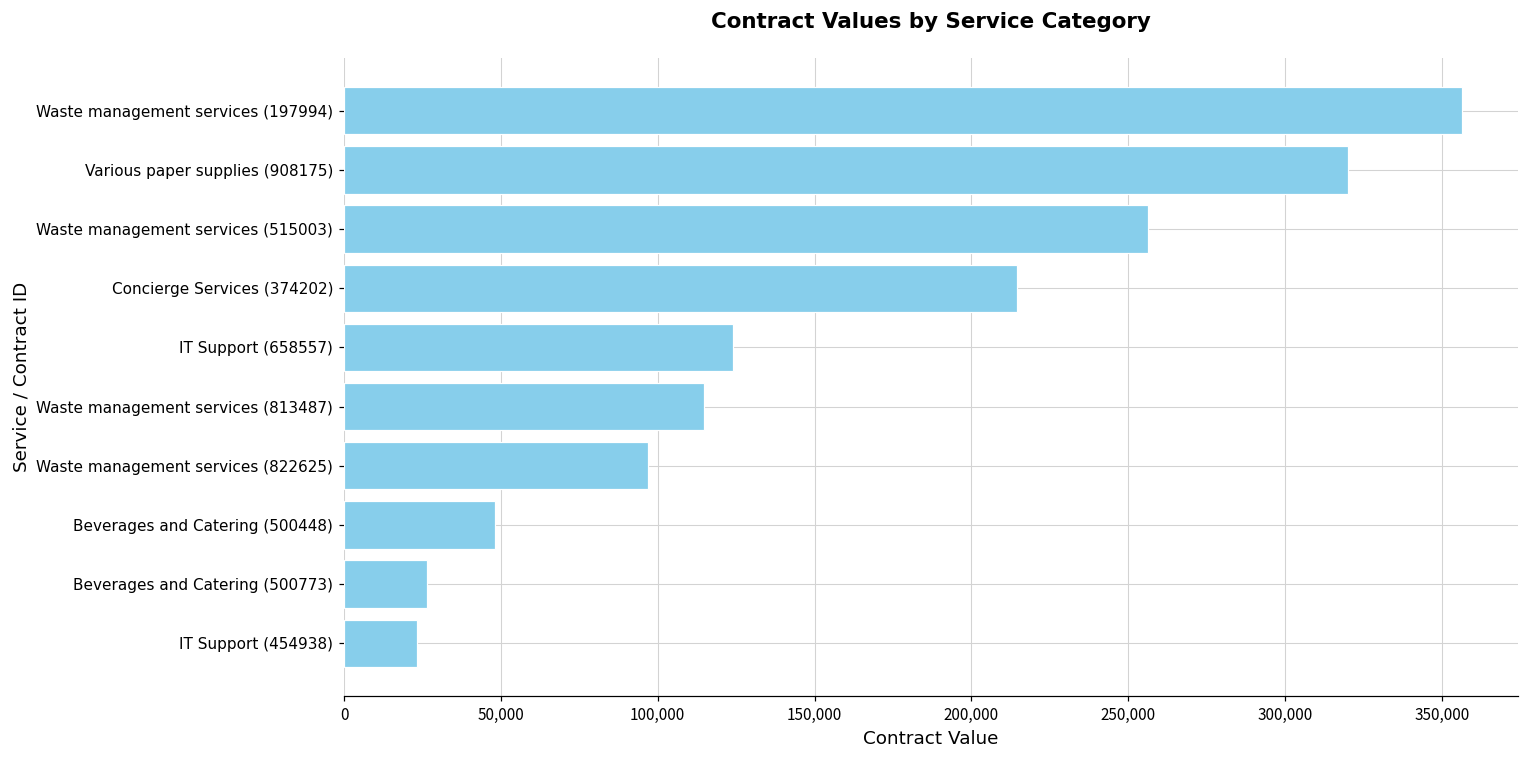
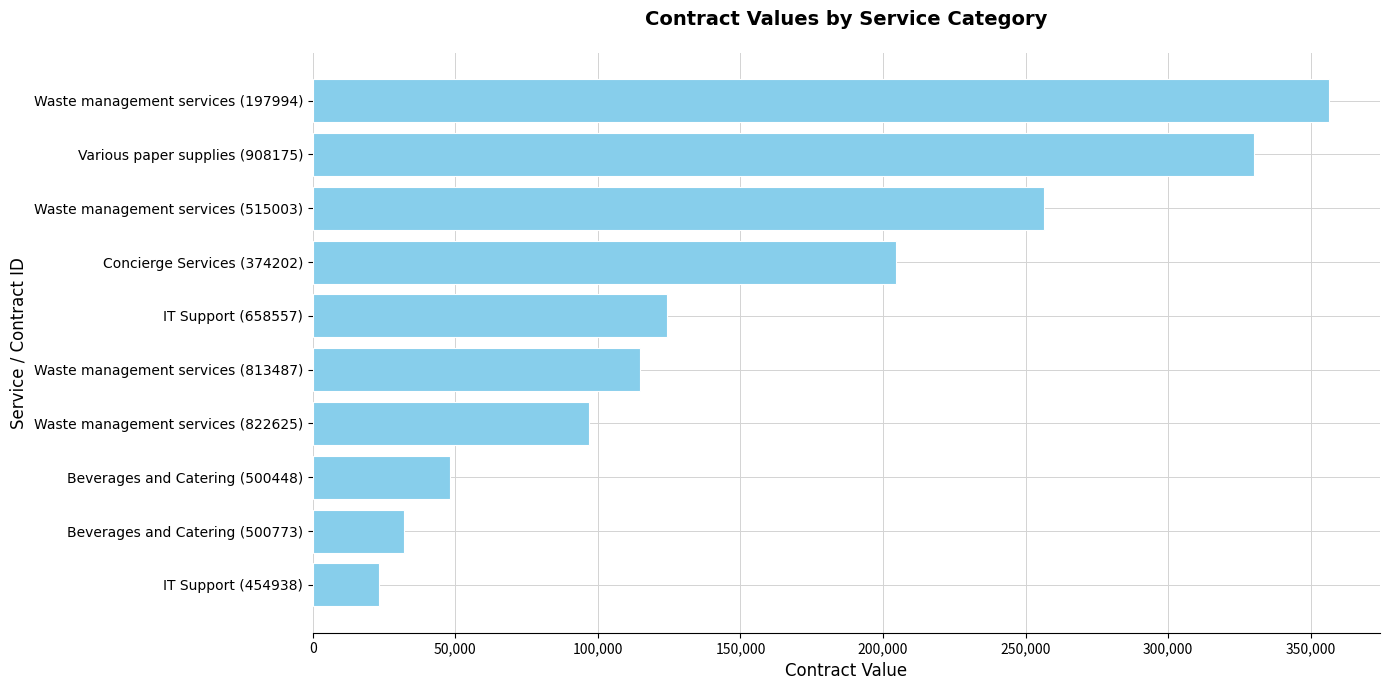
  {
    "Waste management services (197994)": "356,000",
-   "Various paper supplies (908175)": "320,000",
+   "Various paper supplies (908175)": "330,000",
    "Waste management services (515003)": "256,000",
-   "Concierge Services (374202)": "214,000",
+   "Concierge Services (374202)": "205,000",
    "IT Support (658557)": "124,000",
    "Waste management services (813487)": "115,000",
    "Waste management services (822625)": "97,000",
    "Beverages and Catering (500448)": "48,000",
-   "Beverages and Catering (500773)": "26,000",
+   "Beverages and Catering (500773)": "32,000",
    "IT Support (454938)": "23,000"
  }
